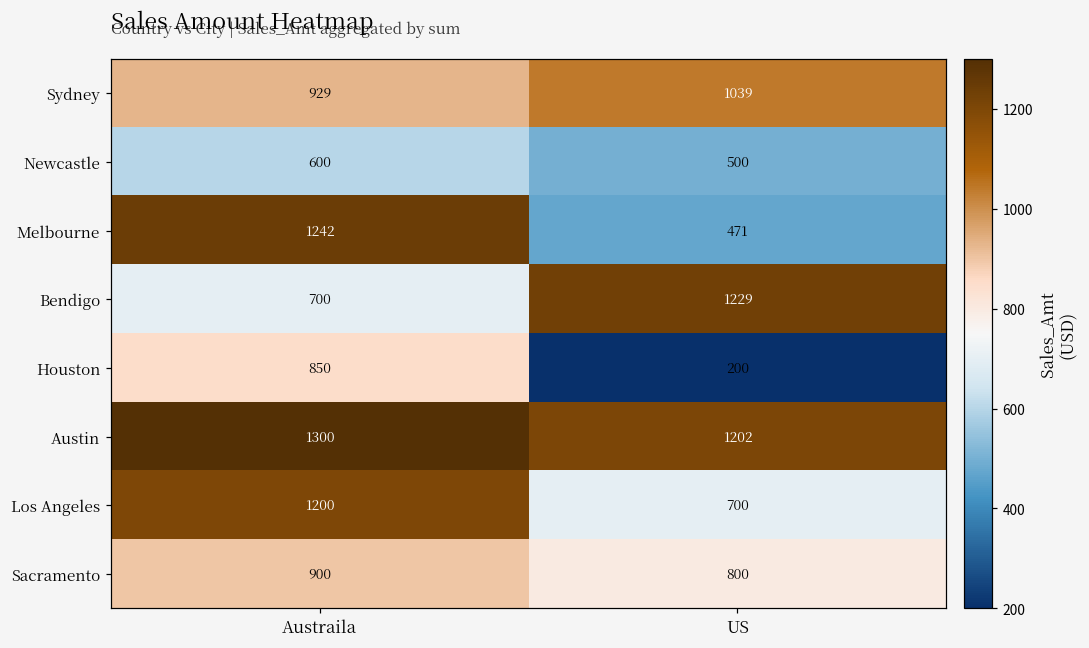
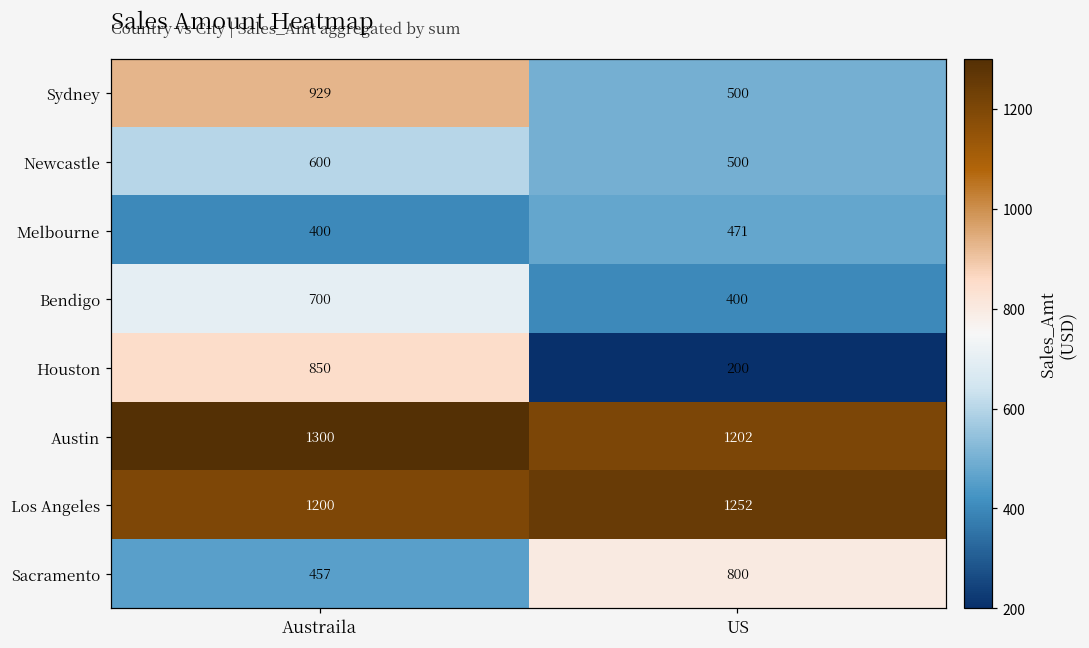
  {
    "Sydney": {
      "Austraila": 929,
-     "US": 1039
+     "US": 500
    },
    "Newcastle": {
      "Austraila": 600,
      "US": 500
    },
    "Melbourne": {
-     "Austraila": 1242,
+     "Austraila": 400,
      "US": 471
    },
    "Bendigo": {
      "Austraila": 700,
-     "US": 1229
+     "US": 400
    },
    "Houston": {
      "Austraila": 850,
      "US": 200
    },
    "Austin": {
      "Austraila": 1300,
      "US": 1202
    },
    "Los Angeles": {
      "Austraila": 1200,
-     "US": 700
+     "US": 1252
    },
    "Sacramento": {
-     "Austraila": 900,
+     "Austraila": 457,
      "US": 800
    }
  }
